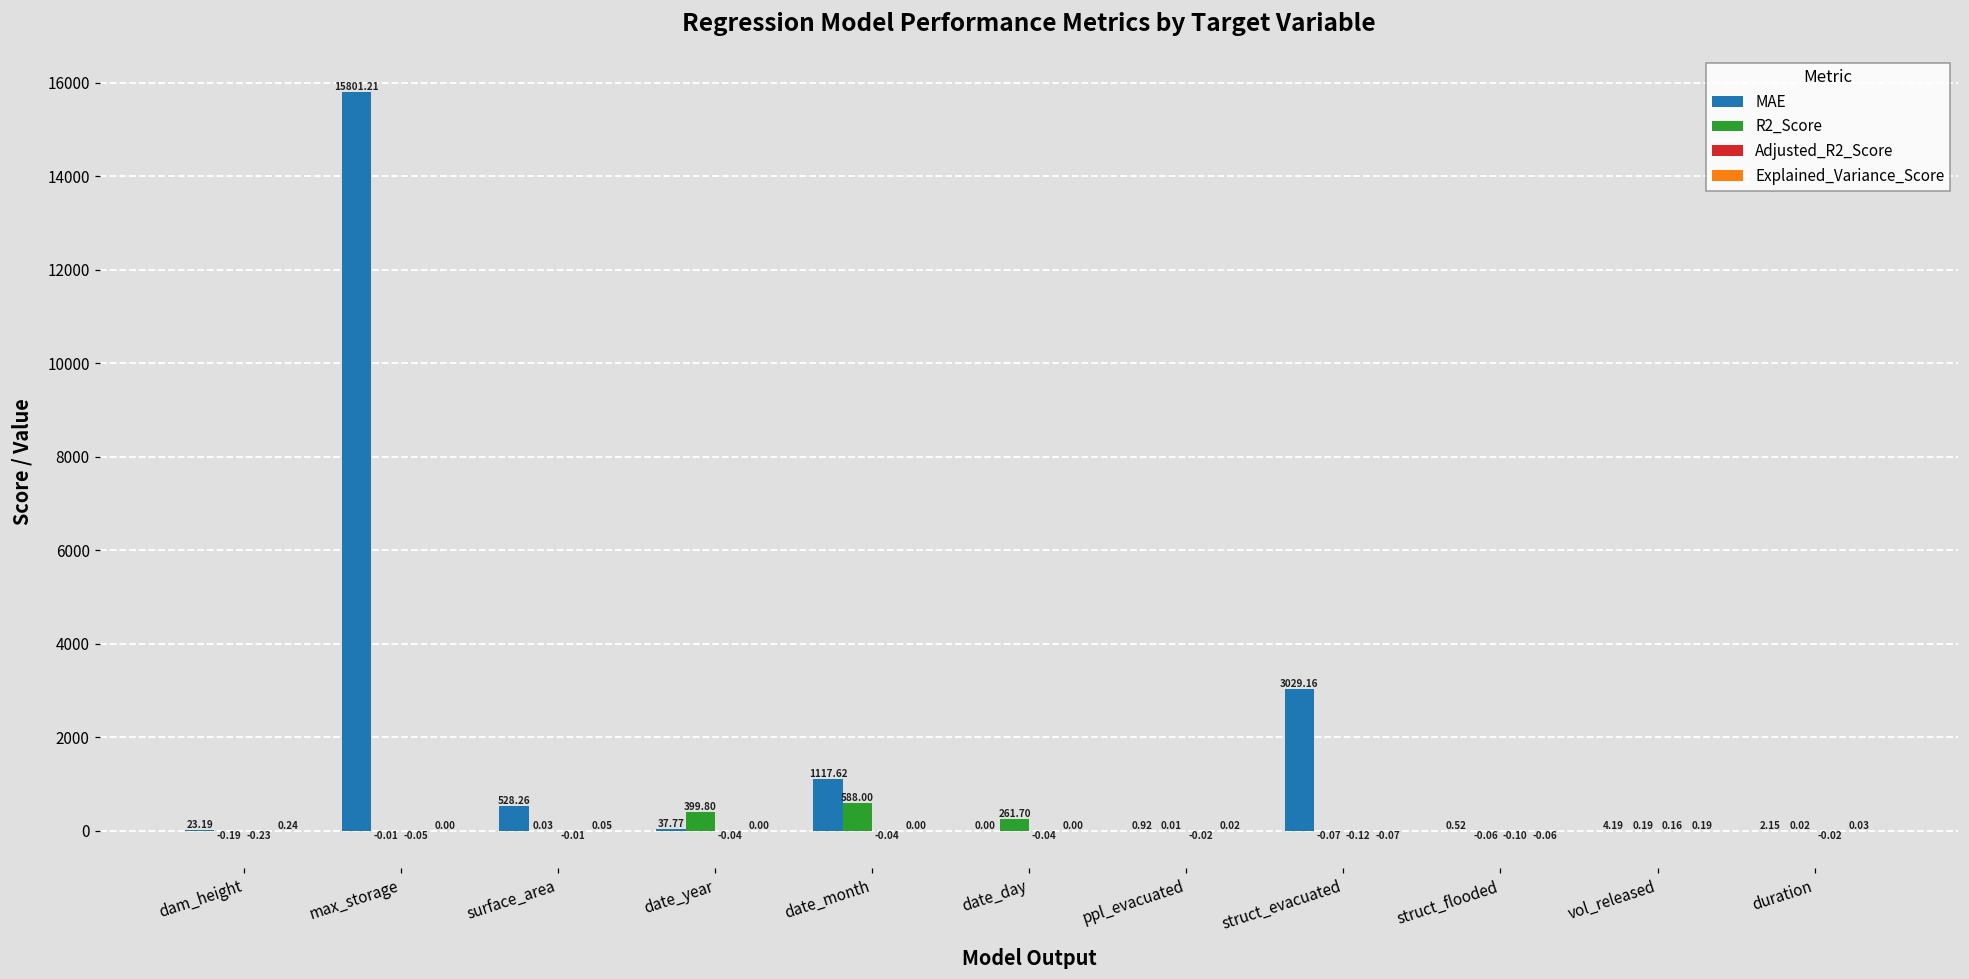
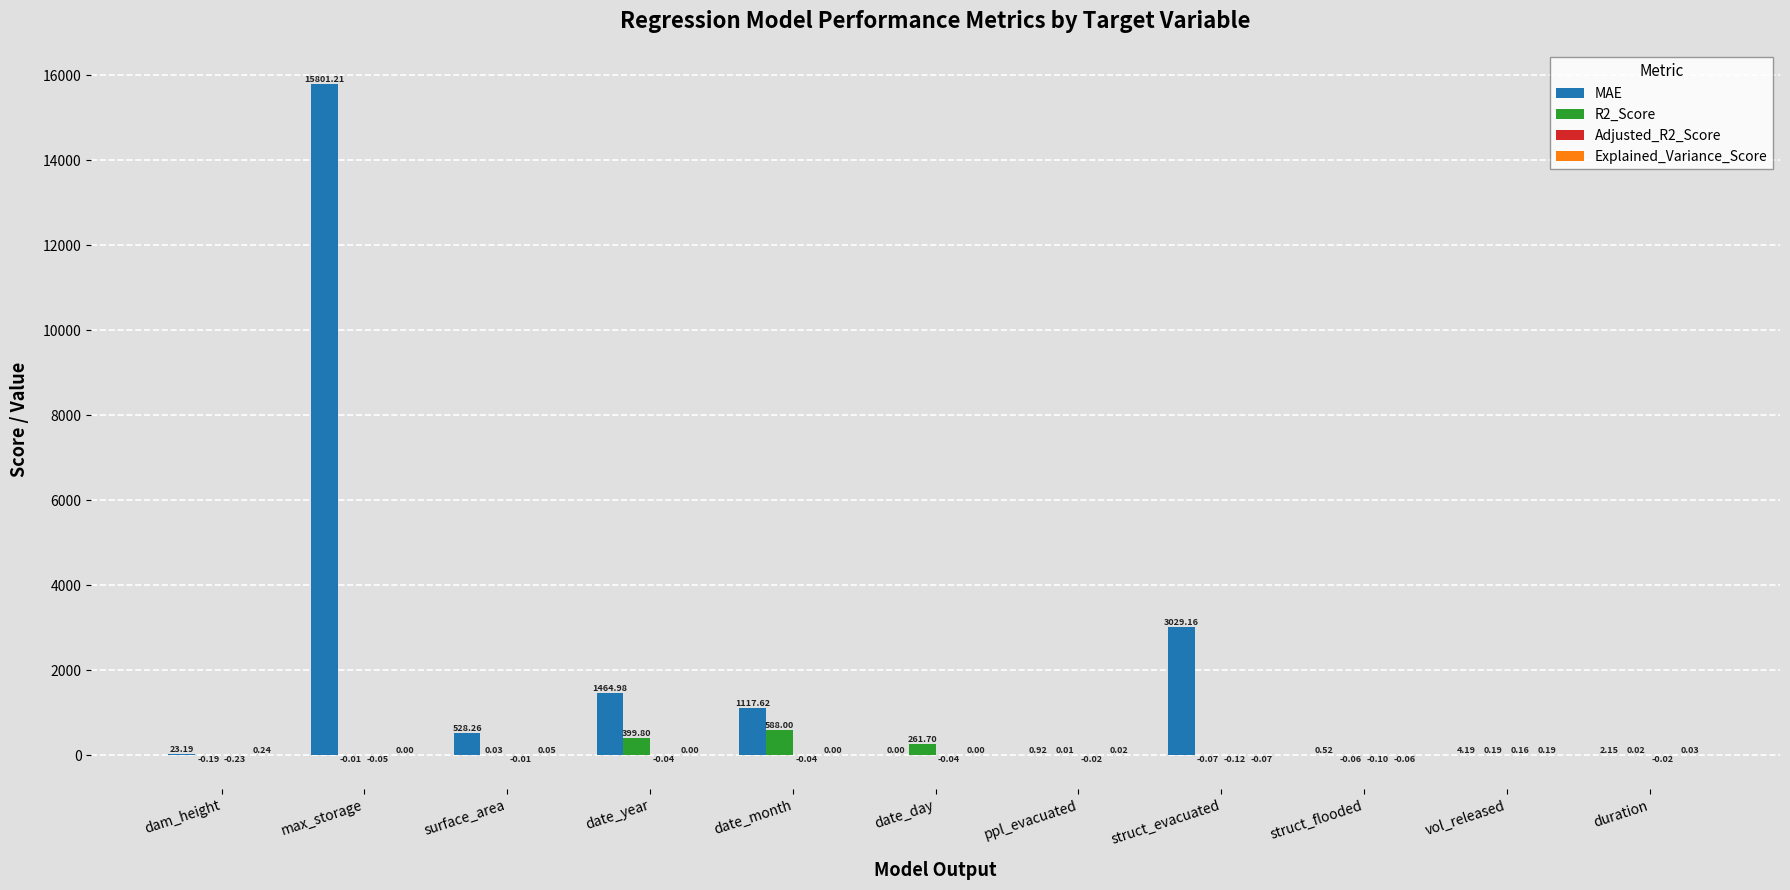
  {
    "MAE": {
      "dam_height": 23.19,
      "max_storage": 15801.21,
      "surface_area": 528.26,
-     "date_year": 37.77,
+     "date_year": 1464.98,
      "date_month": 1117.62,
      "date_day": 0.00,
      "ppl_evacuated": 0.92,
      "struct_evacuated": 3029.16,
      "struct_flooded": 0.52,
      "vol_released": 4.19,
      "duration": 2.15
    },
    "R2_Score": {
      "dam_height": -0.19,
      "max_storage": -0.01,
      "surface_area": 0.03,
      "date_year": 399.80,
      "date_month": 588.00,
      "date_day": 261.70,
      "ppl_evacuated": 0.01,
      "struct_evacuated": -0.07,
      "struct_flooded": -0.06,
      "vol_released": 0.19,
      "duration": 0.02
    },
    "Adjusted_R2_Score": {
      "dam_height": -0.23,
      "max_storage": -0.05,
      "surface_area": -0.01,
      "date_year": -0.04,
      "date_month": -0.04,
      "date_day": -0.04,
      "ppl_evacuated": -0.02,
      "struct_evacuated": -0.12,
      "struct_flooded": -0.10,
      "vol_released": 0.16,
      "duration": -0.02
    },
    "Explained_Variance_Score": {
      "dam_height": 0.24,
      "max_storage": 0.00,
      "surface_area": 0.05,
      "date_year": 0.00,
      "date_month": 0.00,
      "date_day": 0.00,
      "ppl_evacuated": 0.02,
      "struct_evacuated": -0.07,
      "struct_flooded": -0.06,
      "vol_released": 0.19,
      "duration": 0.03
    }
  }
